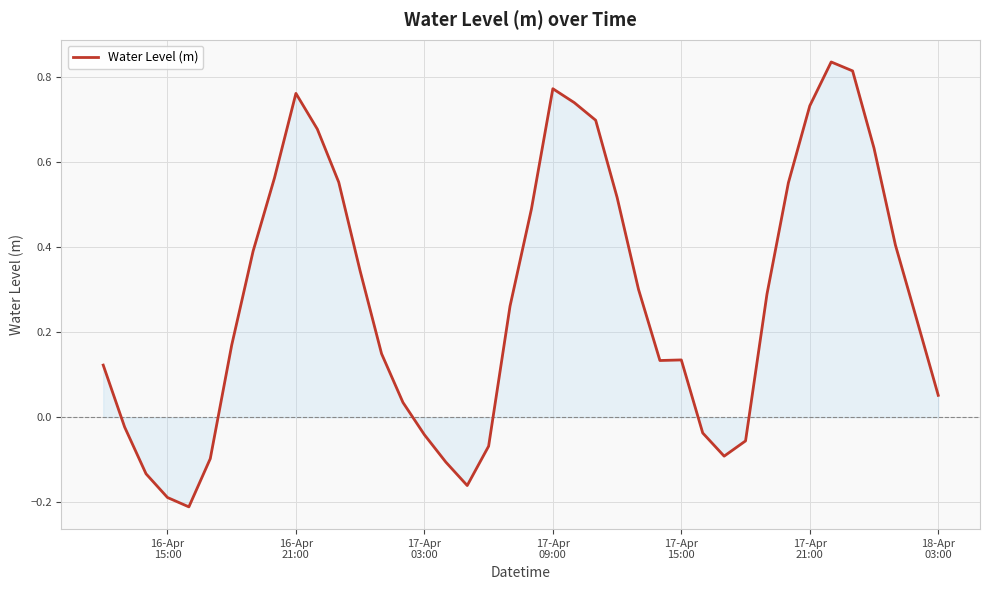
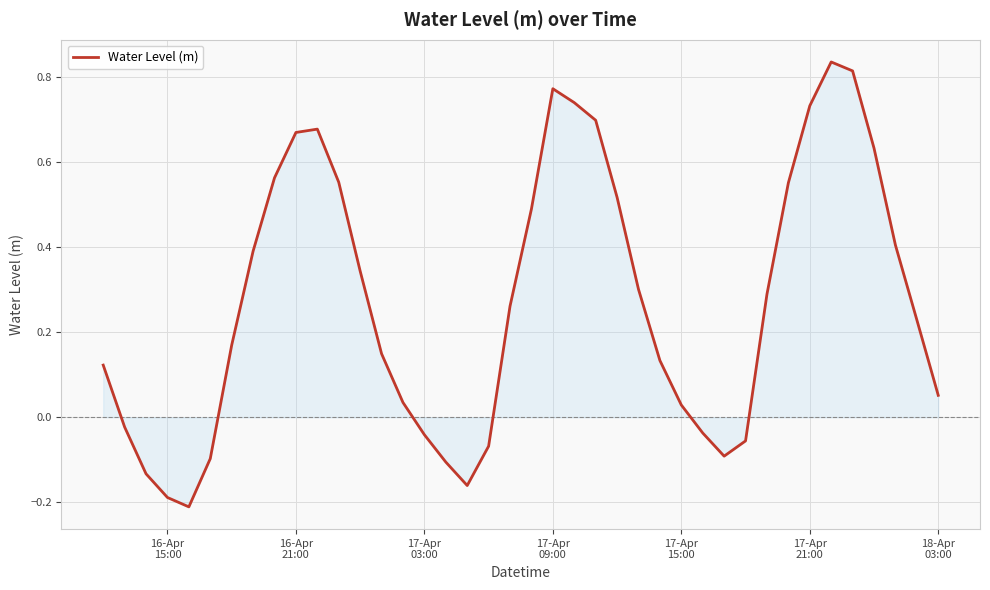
  {
    "Water Level (m)": {
      "16-Apr 15:00": -0.19,
-     "16-Apr 21:00": 0.76,
+     "16-Apr 21:00": 0.67,
      "17-Apr 03:00": -0.04,
-     "17-Apr 15:00": 0.13
+     "17-Apr 15:00": 0.03
    }
  }
